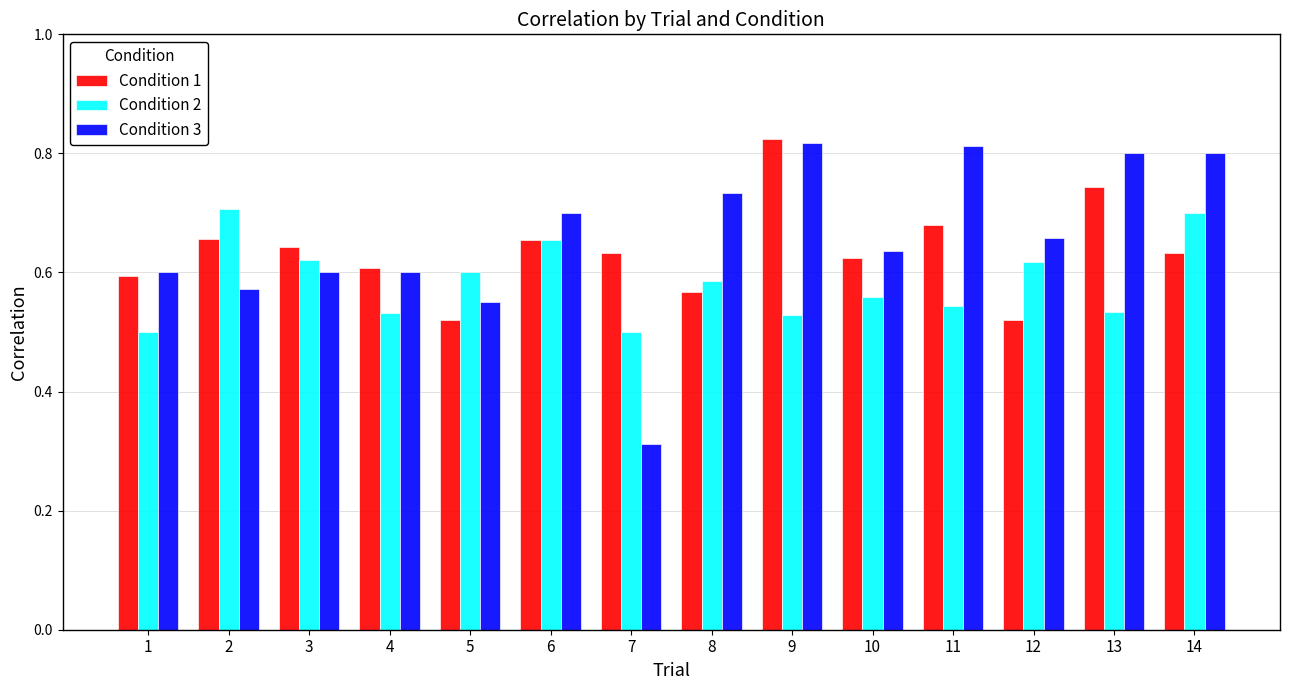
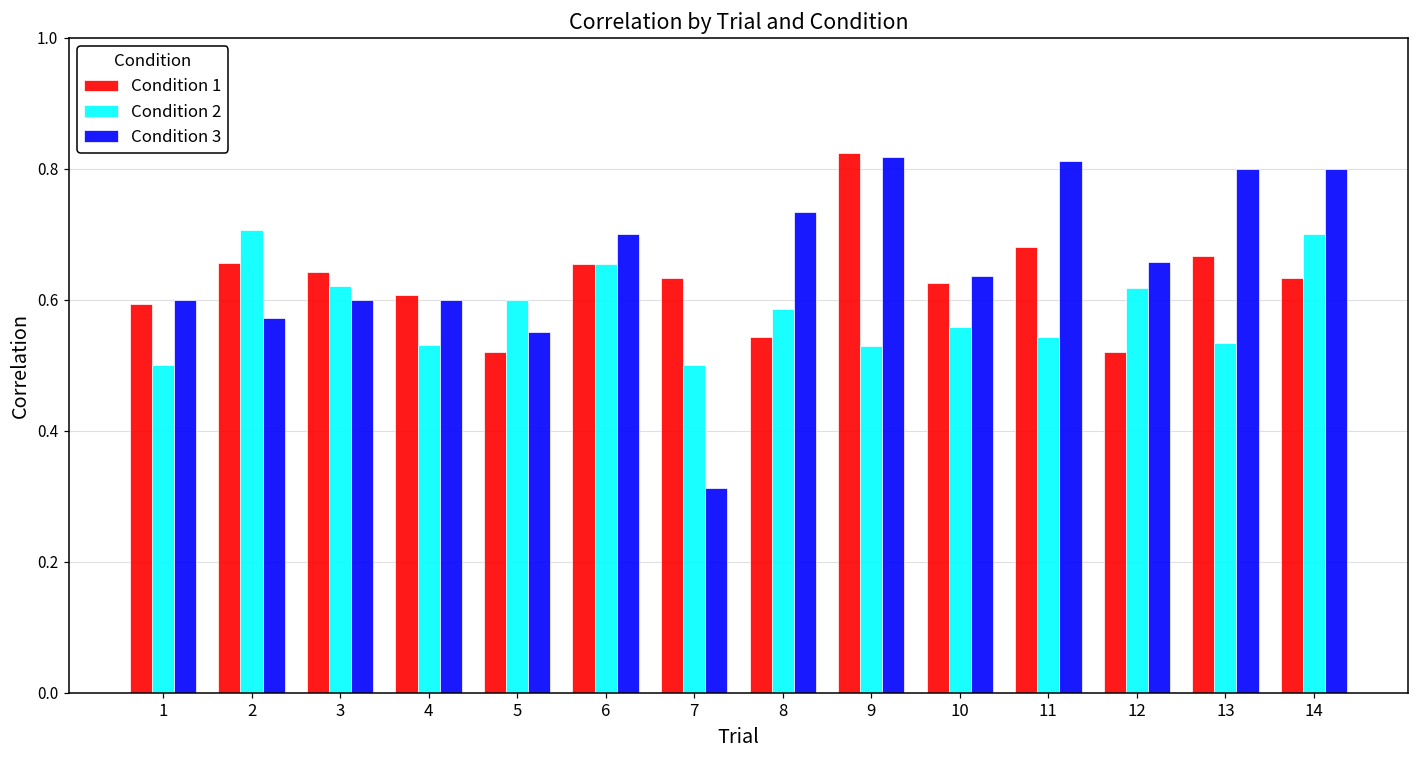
  {
    "Condition 1": {
      "1": 0.59,
      "2": 0.66,
      "3": 0.64,
      "4": 0.61,
      "5": 0.52,
      "6": 0.65,
      "7": 0.63,
-     "8": 0.57,
+     "8": 0.54,
      "9": 0.82,
      "10": 0.63,
      "11": 0.68,
      "12": 0.52,
-     "13": 0.74,
+     "13": 0.67,
      "14": 0.63
    },
    "Condition 2": {
      "1": 0.50,
      "2": 0.71,
      "3": 0.62,
      "4": 0.53,
      "5": 0.60,
      "6": 0.66,
      "7": 0.50,
      "8": 0.59,
      "9": 0.53,
      "10": 0.56,
      "11": 0.54,
      "12": 0.62,
      "13": 0.53,
      "14": 0.70
    },
    "Condition 3": {
      "1": 0.60,
      "2": 0.57,
      "3": 0.60,
      "4": 0.60,
      "5": 0.55,
      "6": 0.70,
      "7": 0.31,
      "8": 0.73,
      "9": 0.82,
      "10": 0.64,
      "11": 0.81,
      "12": 0.66,
      "13": 0.80,
      "14": 0.80
    }
  }
